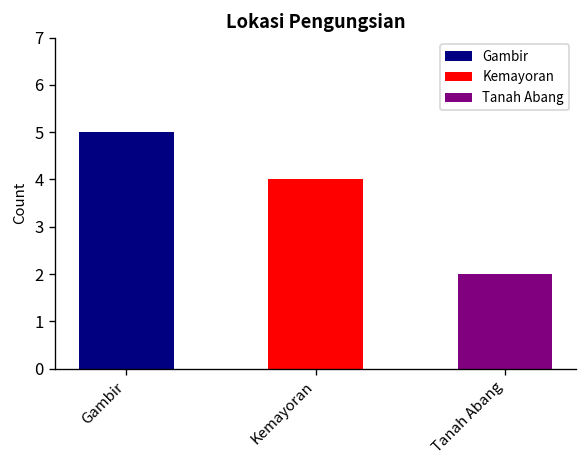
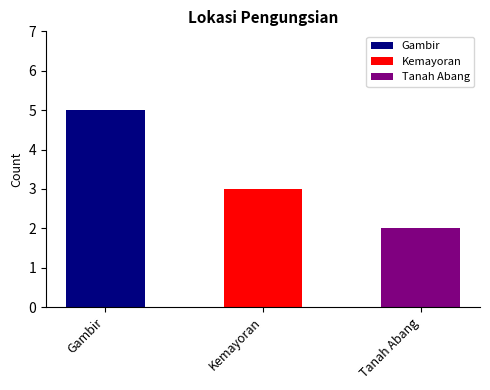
  {
    "Gambir": 5,
-   "Kemayoran": 4,
+   "Kemayoran": 3,
    "Tanah Abang": 2
  }
